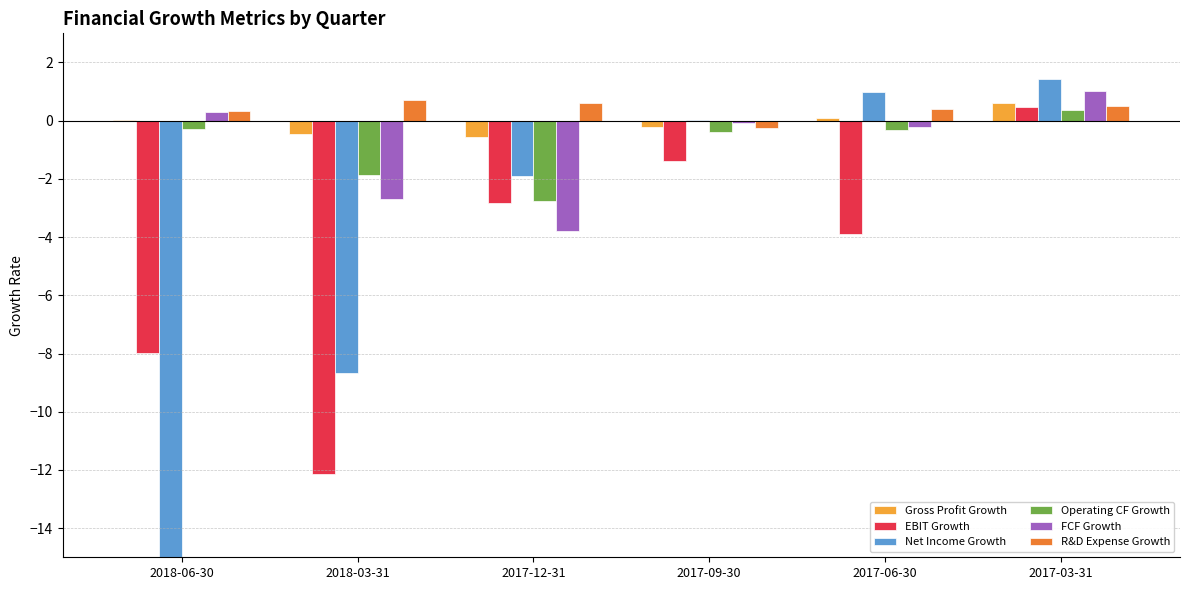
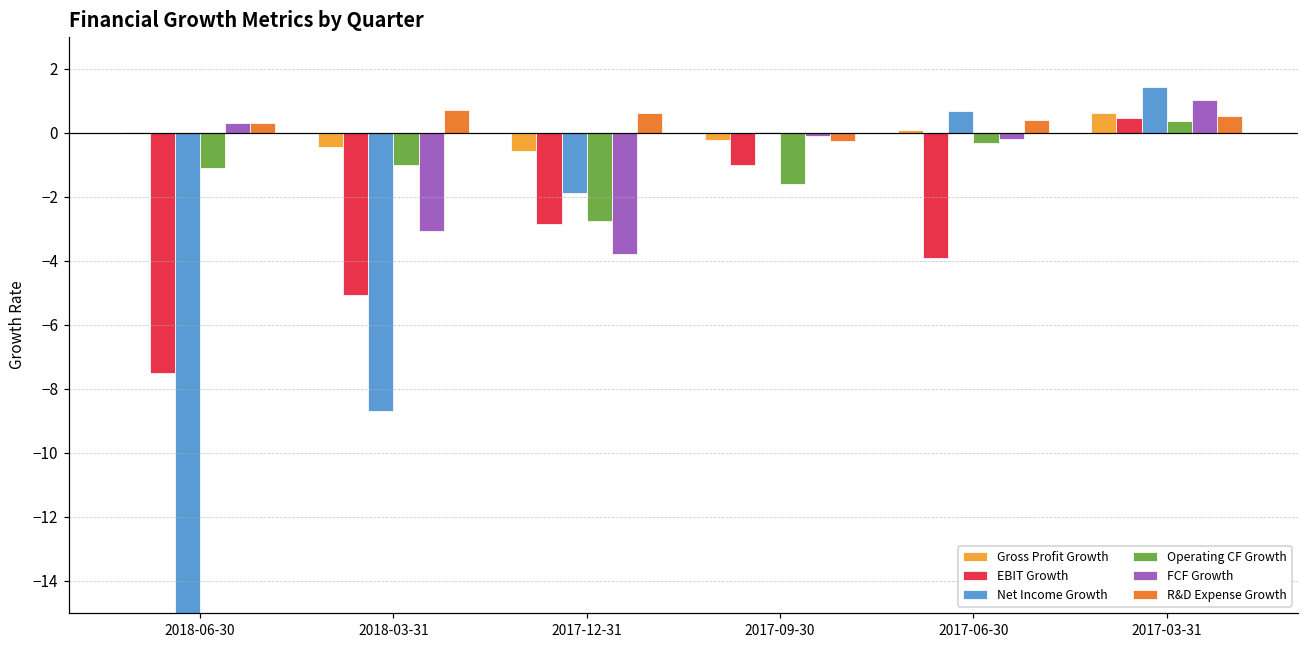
  {
    "EBIT Growth": {
-     "2018-06-30": -8.0,
-     "2018-03-31": -12.1,
+     "2018-06-30": -7.5,
+     "2018-03-31": -5.1,
      "2017-12-31": -2.8,
-     "2017-09-30": -1.4,
+     "2017-09-30": -1.0,
      "2017-06-30": -3.9,
      "2017-03-31": 0.5
    },
    "Net Income Growth": {
      "2018-03-31": -8.7,
      "2017-12-31": -1.9,
-     "2017-06-30": 1.0,
+     "2017-06-30": 0.7,
      "2017-03-31": 1.4
    },
    "Operating CF Growth": {
-     "2018-06-30": -0.3,
-     "2018-03-31": -1.9,
+     "2018-06-30": -1.1,
+     "2018-03-31": -1.0,
      "2017-12-31": -2.8,
-     "2017-09-30": -0.4,
+     "2017-09-30": -1.6,
      "2017-06-30": -0.3,
      "2017-03-31": 0.4
    },
    "FCF Growth": {
      "2018-06-30": 0.3,
-     "2018-03-31": -2.7,
+     "2018-03-31": -3.1,
      "2017-12-31": -3.8,
      "2017-09-30": -0.1,
      "2017-06-30": -0.2,
      "2017-03-31": 1.0
    }
  }
